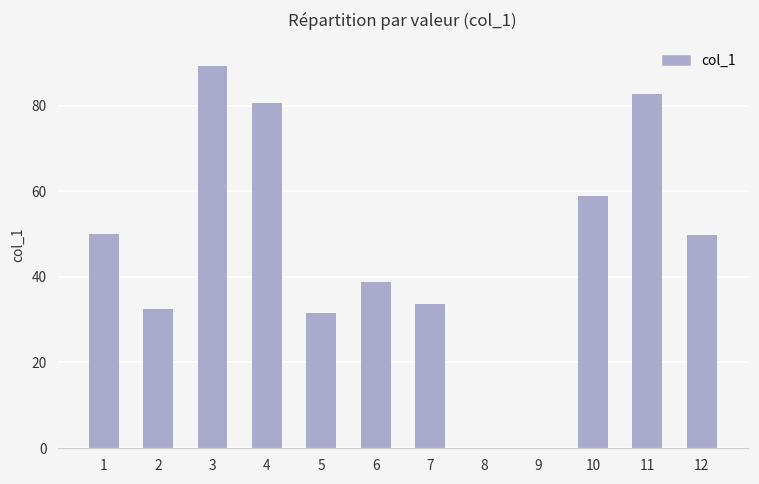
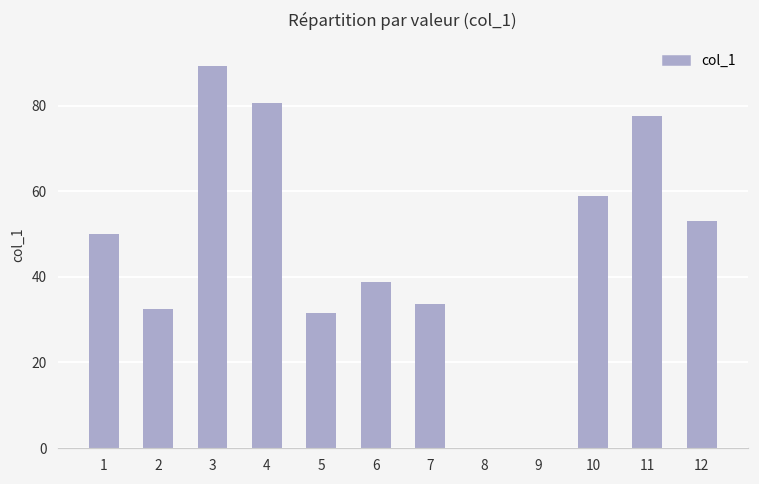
  {
    "1": 50,
    "2": 32,
    "3": 89,
    "4": 81,
    "5": 32,
    "6": 39,
    "7": 34,
    "8": 0,
    "9": 0,
    "10": 59,
-   "11": 83,
-   "12": 50
+   "11": 78,
+   "12": 53
  }
